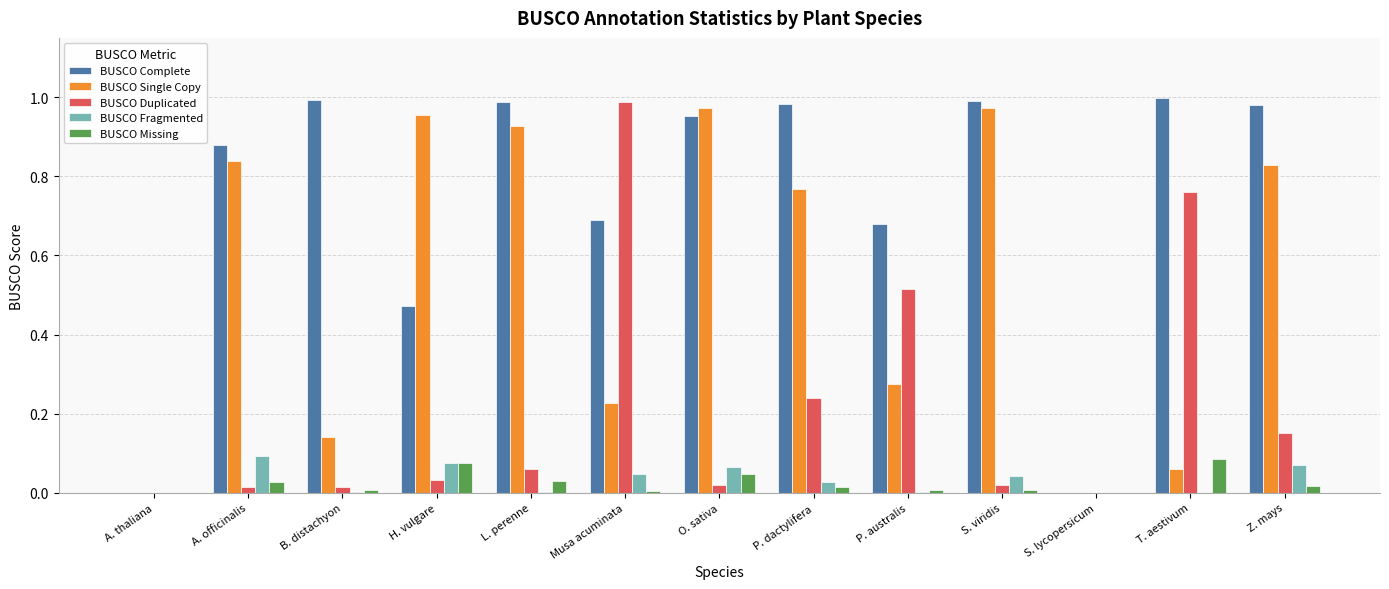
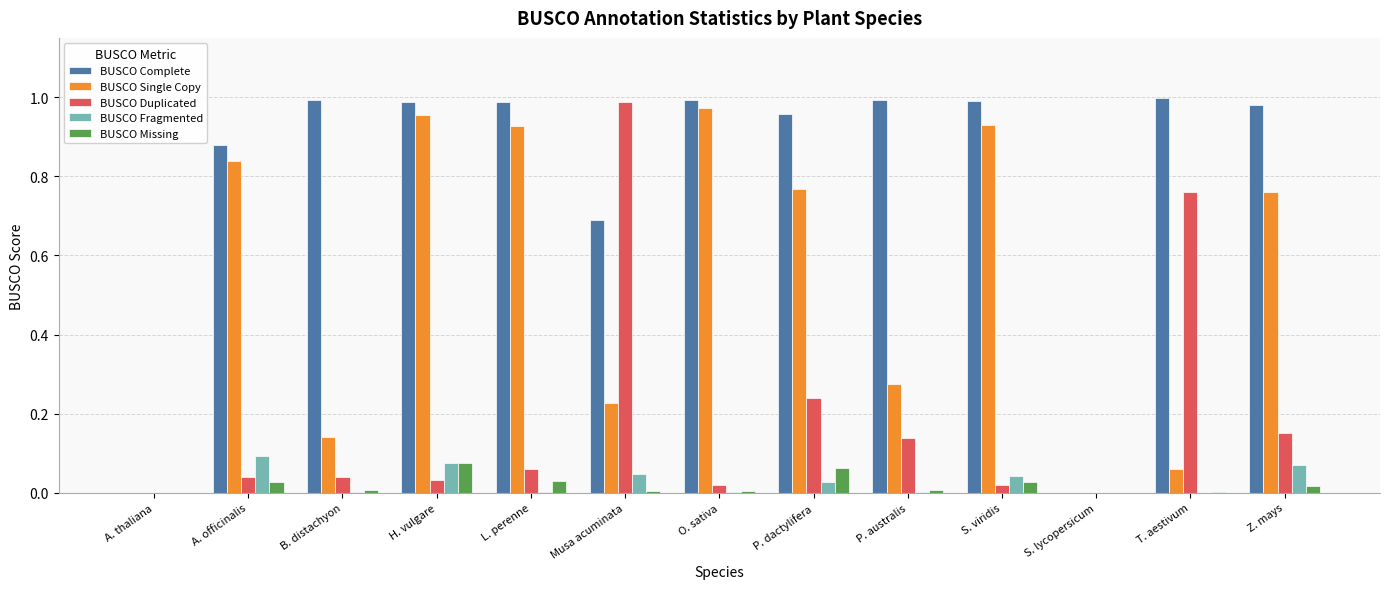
  {
    "BUSCO Complete": {
      "A. thaliana": 0.00,
      "A. officinalis": 0.88,
      "B. distachyon": 0.99,
-     "H. vulgare": 0.47,
+     "H. vulgare": 0.99,
      "L. perenne": 0.99,
      "Musa acuminata": 0.69,
-     "O. sativa": 0.95,
-     "P. dactylifera": 0.98,
-     "P. australis": 0.68,
+     "O. sativa": 0.99,
+     "P. dactylifera": 0.96,
+     "P. australis": 0.99,
      "S. viridis": 0.99,
      "S. lycopersicum": 0.00,
      "T. aestivum": 1.00,
      "Z. mays": 0.98
    },
    "BUSCO Single Copy": {
      "A. thaliana": 0.00,
      "A. officinalis": 0.84,
      "B. distachyon": 0.14,
      "H. vulgare": 0.96,
      "L. perenne": 0.93,
      "Musa acuminata": 0.23,
      "O. sativa": 0.97,
      "P. dactylifera": 0.77,
      "P. australis": 0.27,
-     "S. viridis": 0.97,
+     "S. viridis": 0.93,
      "S. lycopersicum": 0.00,
      "T. aestivum": 0.06,
-     "Z. mays": 0.83
+     "Z. mays": 0.76
    },
    "BUSCO Duplicated": {
      "A. thaliana": 0.00,
-     "A. officinalis": 0.01,
-     "B. distachyon": 0.01,
+     "A. officinalis": 0.04,
+     "B. distachyon": 0.04,
      "H. vulgare": 0.03,
      "L. perenne": 0.06,
      "Musa acuminata": 0.99,
      "O. sativa": 0.02,
      "P. dactylifera": 0.24,
-     "P. australis": 0.51,
+     "P. australis": 0.14,
      "S. viridis": 0.02,
      "S. lycopersicum": 0.00,
      "T. aestivum": 0.76,
      "Z. mays": 0.15
    },
    "BUSCO Fragmented": {
      "A. thaliana": 0.00,
      "A. officinalis": 0.09,
      "H. vulgare": 0.08,
      "Musa acuminata": 0.05,
-     "O. sativa": 0.07,
+     "O. sativa": 0.00,
      "P. dactylifera": 0.03,
      "S. viridis": 0.04,
      "S. lycopersicum": 0.00,
      "Z. mays": 0.07
    },
    "BUSCO Missing": {
      "A. thaliana": 0.00,
      "A. officinalis": 0.03,
      "B. distachyon": 0.01,
      "H. vulgare": 0.07,
      "L. perenne": 0.03,
-     "O. sativa": 0.05,
-     "P. dactylifera": 0.01,
-     "S. viridis": 0.01,
+     "O. sativa": 0.00,
+     "P. dactylifera": 0.06,
+     "S. viridis": 0.03,
      "S. lycopersicum": 0.00,
-     "T. aestivum": 0.09,
+     "T. aestivum": 0.00,
      "Z. mays": 0.02
    }
  }
